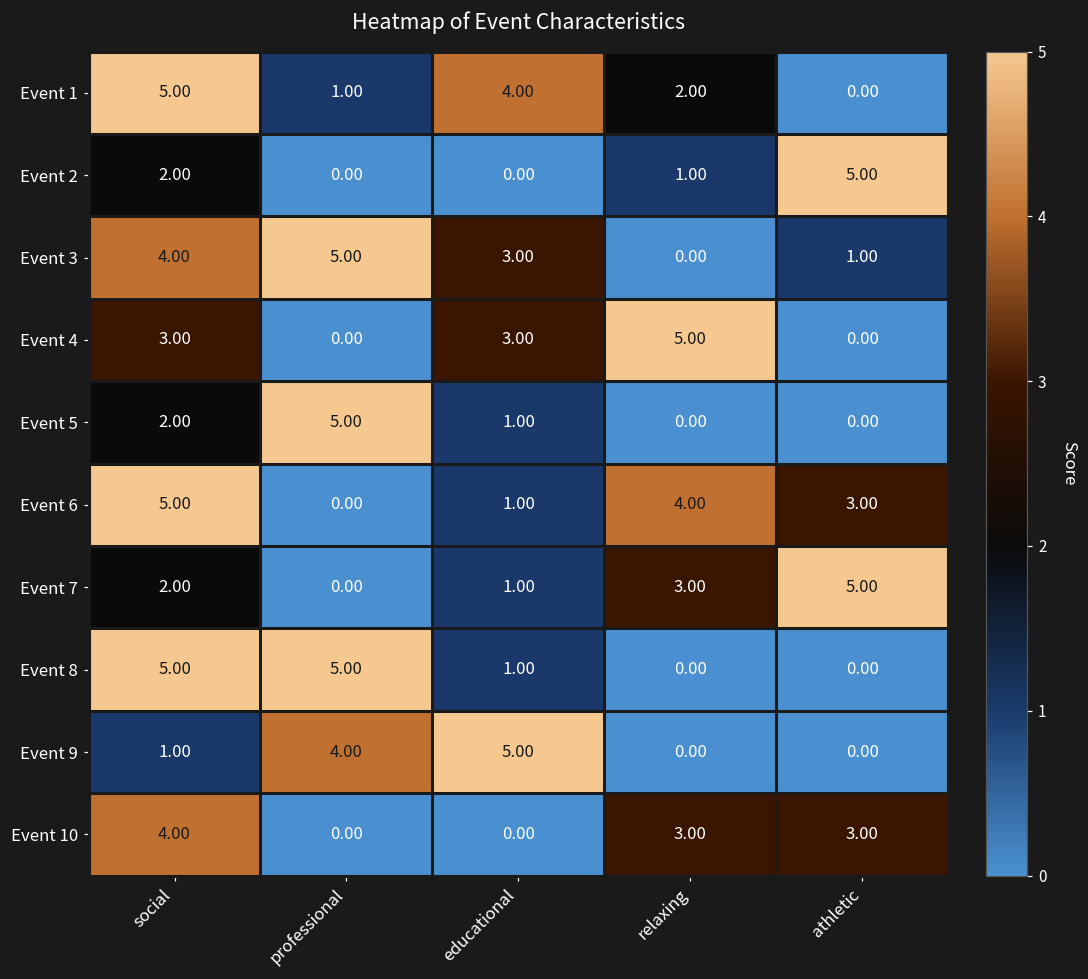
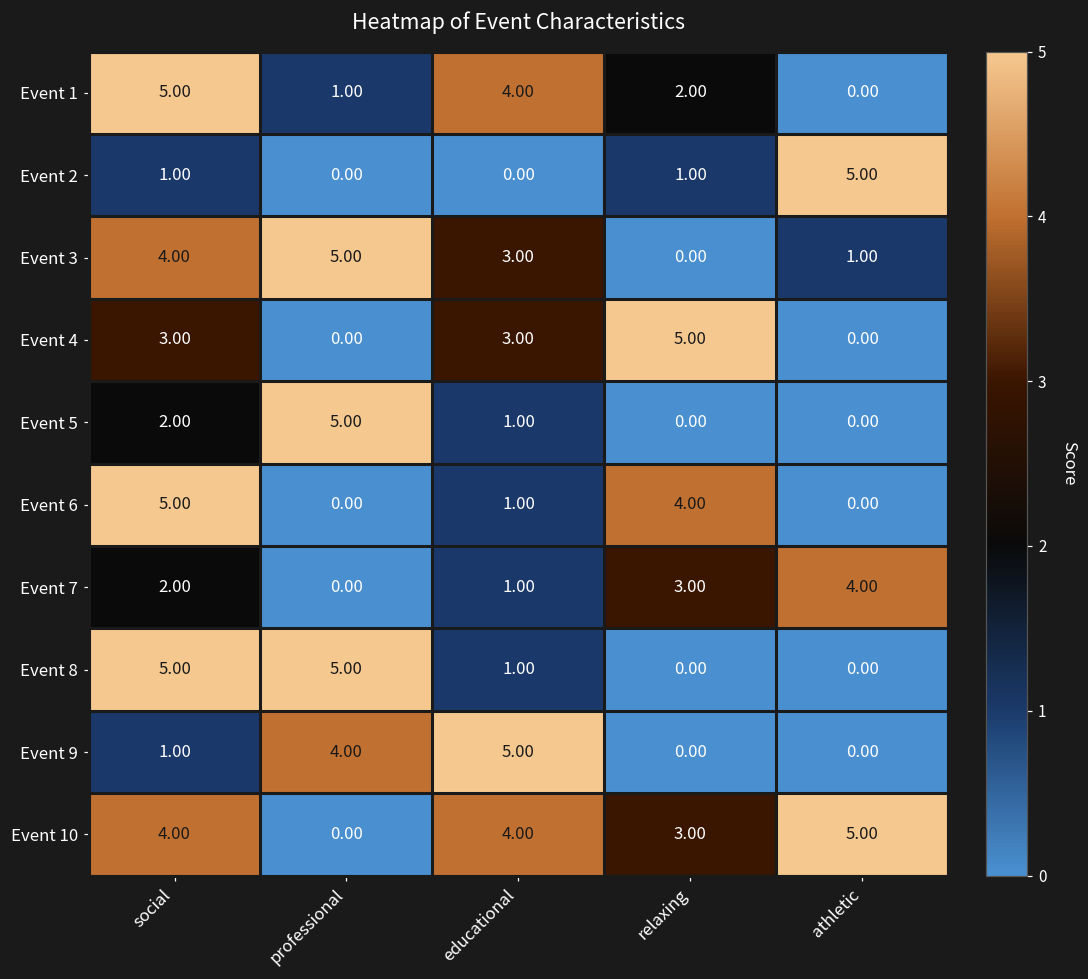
  {
    "Event 1": {
      "social": 5.00,
      "professional": 1.00,
      "educational": 4.00,
      "relaxing": 2.00,
      "athletic": 0.00
    },
    "Event 2": {
-     "social": 2.00,
+     "social": 1.00,
      "professional": 0.00,
      "educational": 0.00,
      "relaxing": 1.00,
      "athletic": 5.00
    },
    "Event 3": {
      "social": 4.00,
      "professional": 5.00,
      "educational": 3.00,
      "relaxing": 0.00,
      "athletic": 1.00
    },
    "Event 4": {
      "social": 3.00,
      "professional": 0.00,
      "educational": 3.00,
      "relaxing": 5.00,
      "athletic": 0.00
    },
    "Event 5": {
      "social": 2.00,
      "professional": 5.00,
      "educational": 1.00,
      "relaxing": 0.00,
      "athletic": 0.00
    },
    "Event 6": {
      "social": 5.00,
      "professional": 0.00,
      "educational": 1.00,
      "relaxing": 4.00,
-     "athletic": 3.00
+     "athletic": 0.00
    },
    "Event 7": {
      "social": 2.00,
      "professional": 0.00,
      "educational": 1.00,
      "relaxing": 3.00,
-     "athletic": 5.00
+     "athletic": 4.00
    },
    "Event 8": {
      "social": 5.00,
      "professional": 5.00,
      "educational": 1.00,
      "relaxing": 0.00,
      "athletic": 0.00
    },
    "Event 9": {
      "social": 1.00,
      "professional": 4.00,
      "educational": 5.00,
      "relaxing": 0.00,
      "athletic": 0.00
    },
    "Event 10": {
      "social": 4.00,
      "professional": 0.00,
-     "educational": 0.00,
+     "educational": 4.00,
      "relaxing": 3.00,
-     "athletic": 3.00
+     "athletic": 5.00
    }
  }
